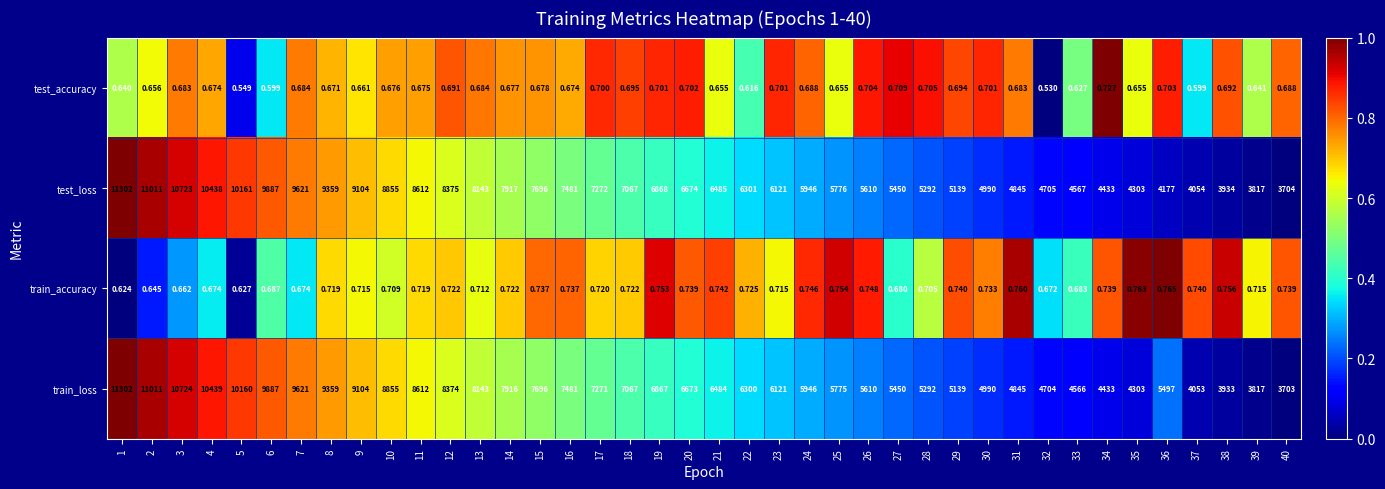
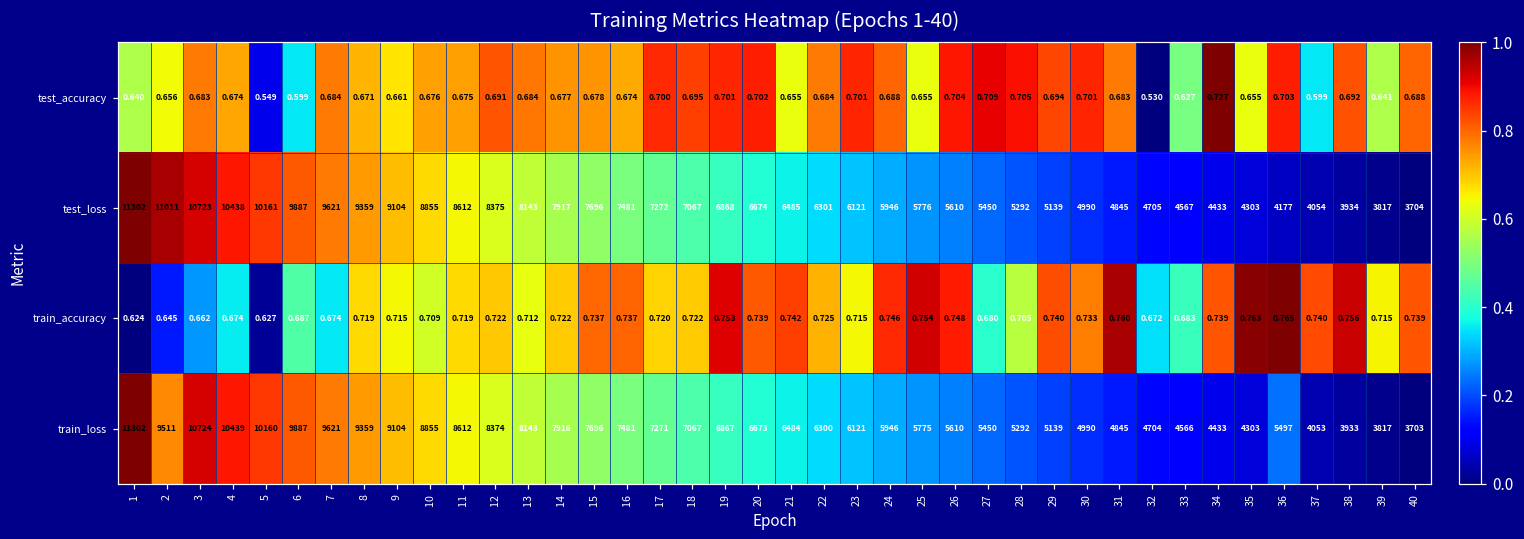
  {
    "test_accuracy": {
      "1": 0.640,
      "2": 0.656,
      "3": 0.683,
      "4": 0.674,
      "5": 0.549,
      "6": 0.599,
      "7": 0.684,
      "8": 0.671,
      "9": 0.661,
      "10": 0.676,
      "11": 0.675,
      "12": 0.691,
      "13": 0.684,
      "14": 0.677,
      "15": 0.678,
      "16": 0.674,
      "17": 0.700,
      "18": 0.695,
      "19": 0.701,
      "20": 0.702,
      "21": 0.655,
-     "22": 0.616,
+     "22": 0.684,
      "23": 0.701,
      "24": 0.688,
      "25": 0.655,
      "26": 0.704,
      "27": 0.709,
      "28": 0.705,
      "29": 0.694,
      "30": 0.701,
      "31": 0.683,
      "32": 0.530,
      "33": 0.627,
      "34": 0.727,
      "35": 0.655,
      "36": 0.703,
      "37": 0.599,
      "38": 0.692,
      "39": 0.641,
      "40": 0.688
    },
    "test_loss": {
      "1": 11302,
      "2": 11011,
      "3": 10723,
      "4": 10438,
      "5": 10161,
      "6": 9887,
      "7": 9621,
      "8": 9359,
      "9": 9104,
      "10": 8855,
      "11": 8612,
      "12": 8375,
      "13": 8143,
      "14": 7917,
      "15": 7696,
      "16": 7481,
      "17": 7272,
      "18": 7067,
      "19": 6868,
      "20": 6674,
      "21": 6485,
      "22": 6301,
      "23": 6121,
      "24": 5946,
      "25": 5776,
      "26": 5610,
      "27": 5450,
      "28": 5292,
      "29": 5139,
      "30": 4990,
      "31": 4845,
      "32": 4705,
      "33": 4567,
      "34": 4433,
      "35": 4303,
      "36": 4177,
      "37": 4054,
      "38": 3934,
      "39": 3817,
      "40": 3704
    },
    "train_accuracy": {
      "1": 0.624,
      "2": 0.645,
      "3": 0.662,
      "4": 0.674,
      "5": 0.627,
      "6": 0.687,
      "7": 0.674,
      "8": 0.719,
      "9": 0.715,
      "10": 0.709,
      "11": 0.719,
      "12": 0.722,
      "13": 0.712,
      "14": 0.722,
      "15": 0.737,
      "16": 0.737,
      "17": 0.720,
      "18": 0.722,
      "19": 0.753,
      "20": 0.739,
      "21": 0.742,
      "22": 0.725,
      "23": 0.715,
      "24": 0.746,
      "25": 0.754,
      "26": 0.748,
      "27": 0.680,
      "28": 0.705,
      "29": 0.740,
      "30": 0.733,
      "31": 0.760,
      "32": 0.672,
      "33": 0.683,
      "34": 0.739,
      "35": 0.763,
      "36": 0.765,
      "37": 0.740,
      "38": 0.756,
      "39": 0.715,
      "40": 0.739
    },
    "train_loss": {
      "1": 11302,
-     "2": 11011,
+     "2": 9511,
      "3": 10724,
      "4": 10439,
      "5": 10160,
      "6": 9887,
      "7": 9621,
      "8": 9359,
      "9": 9104,
      "10": 8855,
      "11": 8612,
      "12": 8374,
      "13": 8143,
      "14": 7916,
      "15": 7696,
      "16": 7481,
      "17": 7271,
      "18": 7067,
      "19": 6867,
      "20": 6673,
      "21": 6484,
      "22": 6300,
      "23": 6121,
      "24": 5946,
      "25": 5775,
      "26": 5610,
      "27": 5450,
      "28": 5292,
      "29": 5139,
      "30": 4990,
      "31": 4845,
      "32": 4704,
      "33": 4566,
      "34": 4433,
      "35": 4303,
      "36": 5497,
      "37": 4053,
      "38": 3933,
      "39": 3817,
      "40": 3703
    }
  }
